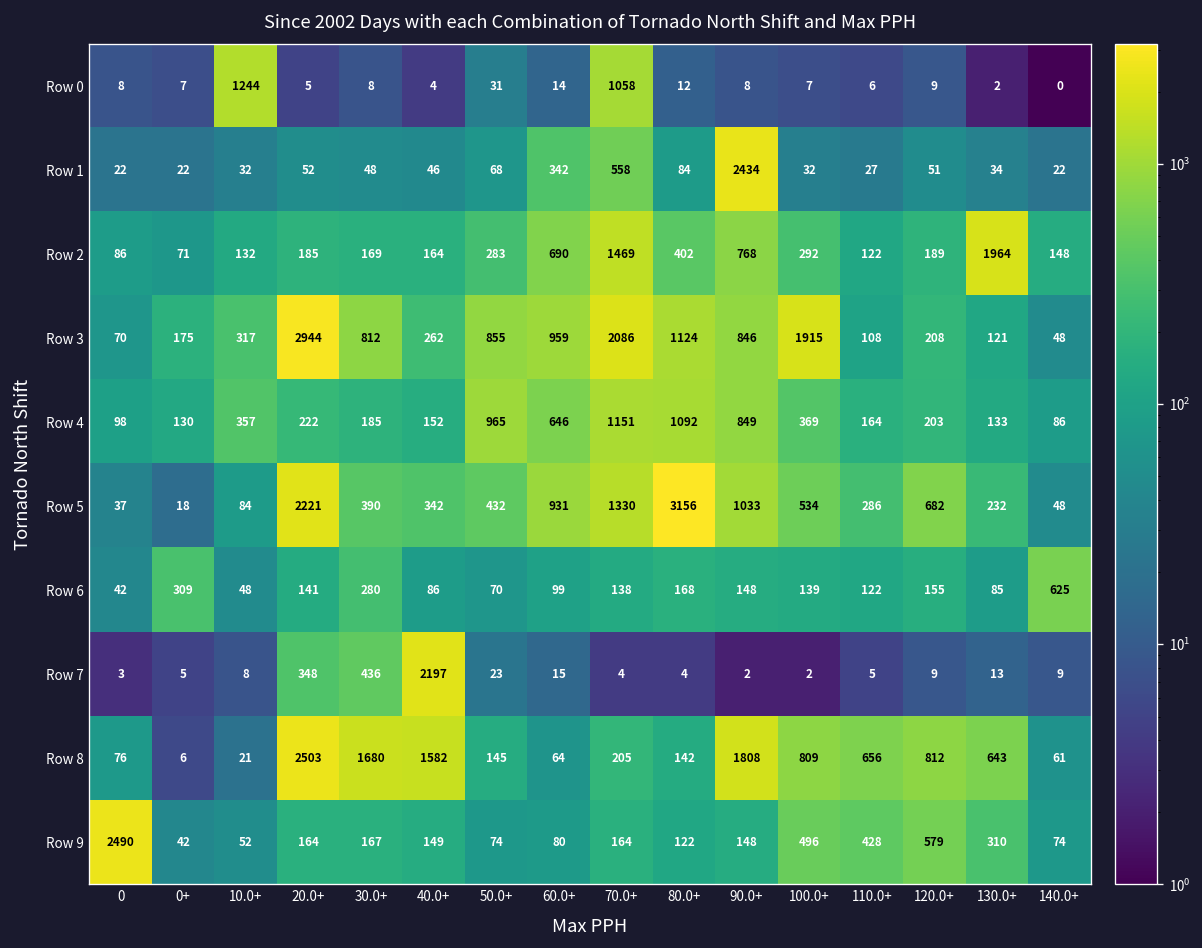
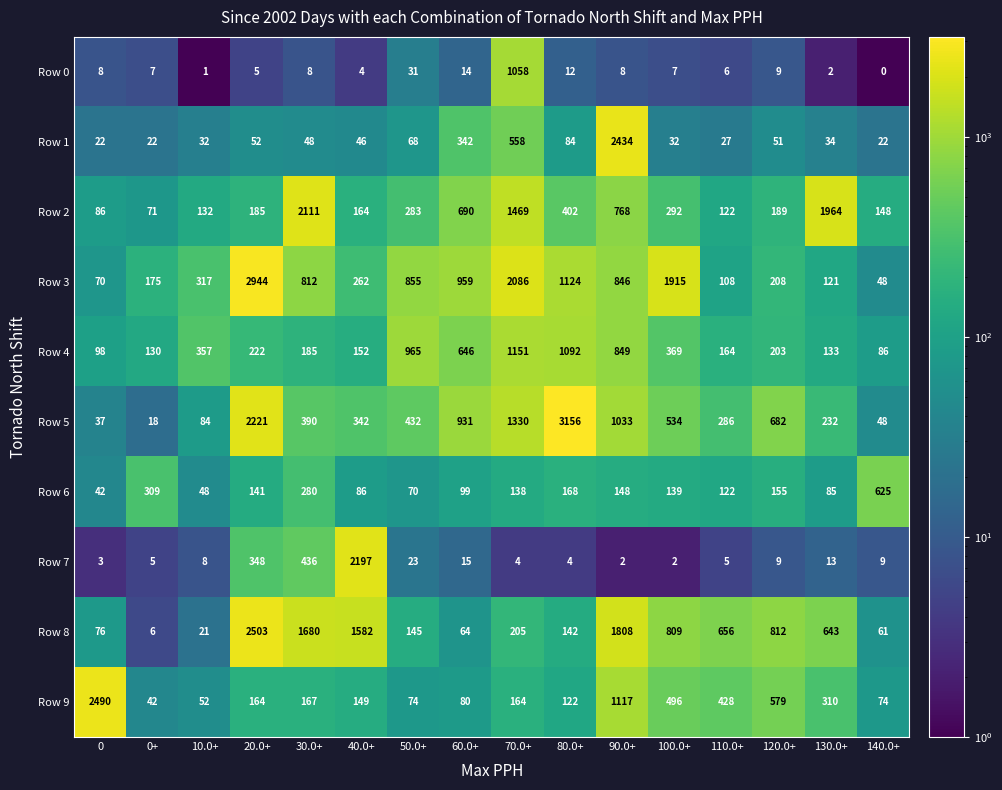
  {
    "Row 0": {
      "0": 8,
      "0+": 7,
-     "10.0+": 1244,
+     "10.0+": 1,
      "20.0+": 5,
      "30.0+": 8,
      "40.0+": 4,
      "50.0+": 31,
      "60.0+": 14,
      "70.0+": 1058,
      "80.0+": 12,
      "90.0+": 8,
      "100.0+": 7,
      "110.0+": 6,
      "120.0+": 9,
      "130.0+": 2,
      "140.0+": 0
    },
    "Row 1": {
      "0": 22,
      "0+": 22,
      "10.0+": 32,
      "20.0+": 52,
      "30.0+": 48,
      "40.0+": 46,
      "50.0+": 68,
      "60.0+": 342,
      "70.0+": 558,
      "80.0+": 84,
      "90.0+": 2434,
      "100.0+": 32,
      "110.0+": 27,
      "120.0+": 51,
      "130.0+": 34,
      "140.0+": 22
    },
    "Row 2": {
      "0": 86,
      "0+": 71,
      "10.0+": 132,
      "20.0+": 185,
-     "30.0+": 169,
+     "30.0+": 2111,
      "40.0+": 164,
      "50.0+": 283,
      "60.0+": 690,
      "70.0+": 1469,
      "80.0+": 402,
      "90.0+": 768,
      "100.0+": 292,
      "110.0+": 122,
      "120.0+": 189,
      "130.0+": 1964,
      "140.0+": 148
    },
    "Row 3": {
      "0": 70,
      "0+": 175,
      "10.0+": 317,
      "20.0+": 2944,
      "30.0+": 812,
      "40.0+": 262,
      "50.0+": 855,
      "60.0+": 959,
      "70.0+": 2086,
      "80.0+": 1124,
      "90.0+": 846,
      "100.0+": 1915,
      "110.0+": 108,
      "120.0+": 208,
      "130.0+": 121,
      "140.0+": 48
    },
    "Row 4": {
      "0": 98,
      "0+": 130,
      "10.0+": 357,
      "20.0+": 222,
      "30.0+": 185,
      "40.0+": 152,
      "50.0+": 965,
      "60.0+": 646,
      "70.0+": 1151,
      "80.0+": 1092,
      "90.0+": 849,
      "100.0+": 369,
      "110.0+": 164,
      "120.0+": 203,
      "130.0+": 133,
      "140.0+": 86
    },
    "Row 5": {
      "0": 37,
      "0+": 18,
      "10.0+": 84,
      "20.0+": 2221,
      "30.0+": 390,
      "40.0+": 342,
      "50.0+": 432,
      "60.0+": 931,
      "70.0+": 1330,
      "80.0+": 3156,
      "90.0+": 1033,
      "100.0+": 534,
      "110.0+": 286,
      "120.0+": 682,
      "130.0+": 232,
      "140.0+": 48
    },
    "Row 6": {
      "0": 42,
      "0+": 309,
      "10.0+": 48,
      "20.0+": 141,
      "30.0+": 280,
      "40.0+": 86,
      "50.0+": 70,
      "60.0+": 99,
      "70.0+": 138,
      "80.0+": 168,
      "90.0+": 148,
      "100.0+": 139,
      "110.0+": 122,
      "120.0+": 155,
      "130.0+": 85,
      "140.0+": 625
    },
    "Row 7": {
      "0": 3,
      "0+": 5,
      "10.0+": 8,
      "20.0+": 348,
      "30.0+": 436,
      "40.0+": 2197,
      "50.0+": 23,
      "60.0+": 15,
      "70.0+": 4,
      "80.0+": 4,
      "90.0+": 2,
      "100.0+": 2,
      "110.0+": 5,
      "120.0+": 9,
      "130.0+": 13,
      "140.0+": 9
    },
    "Row 8": {
      "0": 76,
      "0+": 6,
      "10.0+": 21,
      "20.0+": 2503,
      "30.0+": 1680,
      "40.0+": 1582,
      "50.0+": 145,
      "60.0+": 64,
      "70.0+": 205,
      "80.0+": 142,
      "90.0+": 1808,
      "100.0+": 809,
      "110.0+": 656,
      "120.0+": 812,
      "130.0+": 643,
      "140.0+": 61
    },
    "Row 9": {
      "0": 2490,
      "0+": 42,
      "10.0+": 52,
      "20.0+": 164,
      "30.0+": 167,
      "40.0+": 149,
      "50.0+": 74,
      "60.0+": 80,
      "70.0+": 164,
      "80.0+": 122,
-     "90.0+": 148,
+     "90.0+": 1117,
      "100.0+": 496,
      "110.0+": 428,
      "120.0+": 579,
      "130.0+": 310,
      "140.0+": 74
    }
  }
